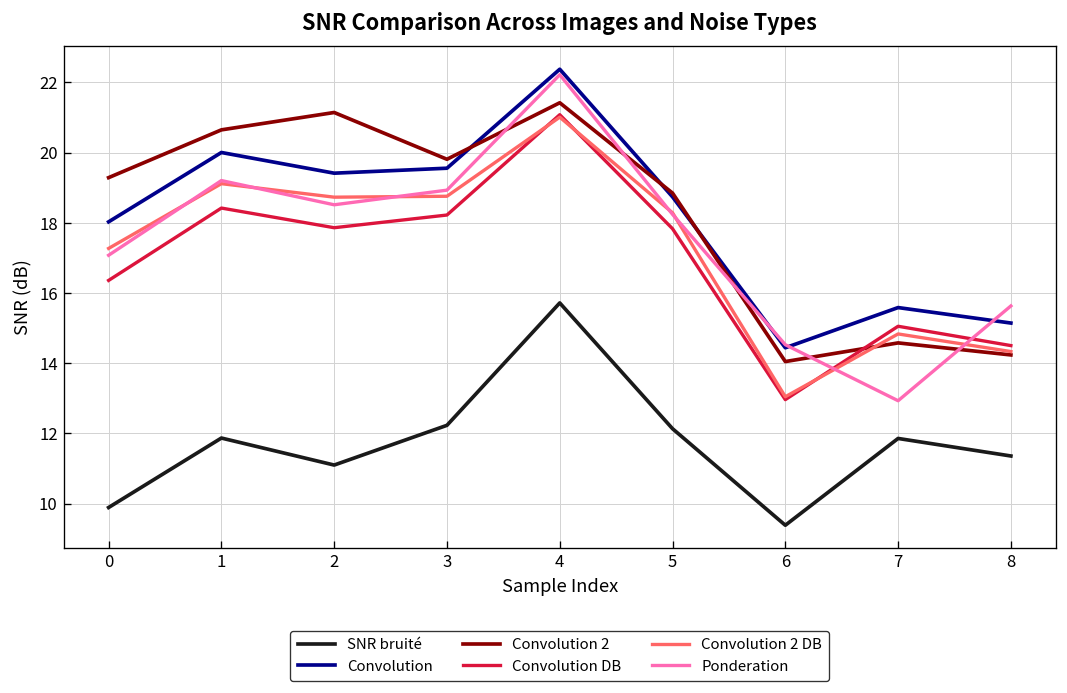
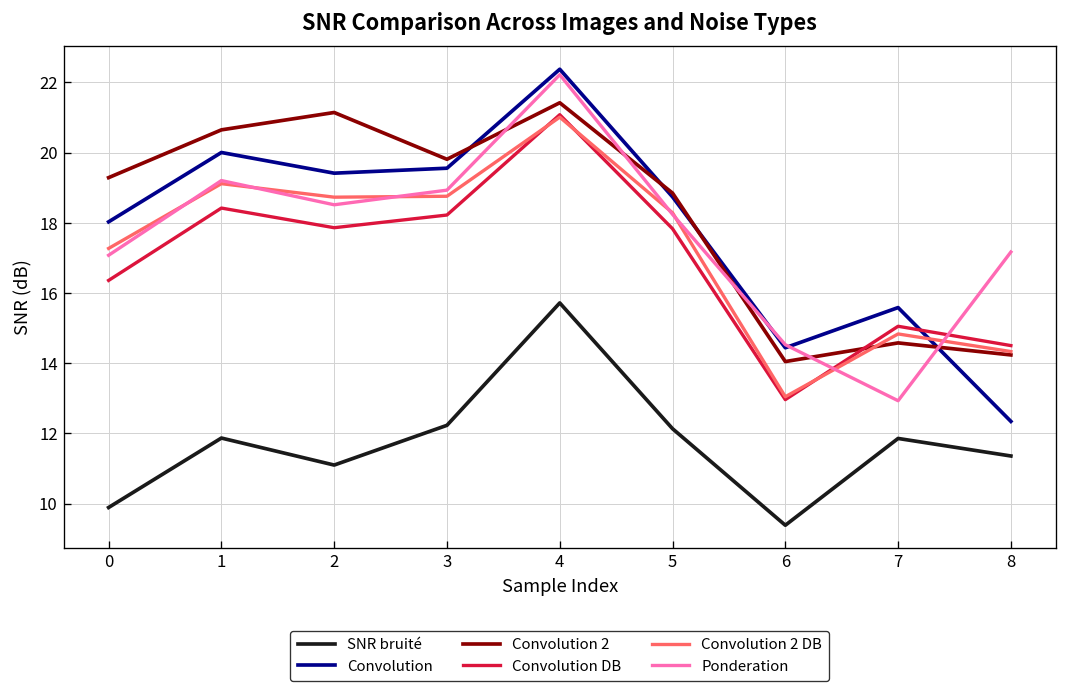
  {
    "SNR bruité": {
      "0": 9.9,
      "1": 11.9,
      "2": 11.1,
      "3": 12.2,
      "4": 15.7,
      "5": 12.1,
      "6": 9.4,
      "7": 11.9,
      "8": 11.4
    },
    "Convolution": {
      "0": 18.0,
      "1": 20.0,
      "2": 19.4,
      "3": 19.6,
      "4": 22.4,
      "5": 18.7,
      "6": 14.4,
      "7": 15.6,
-     "8": 15.1
+     "8": 12.3
    },
    "Convolution 2": {
      "0": 19.3,
      "1": 20.7,
      "2": 21.1,
      "3": 19.8,
      "4": 21.4,
      "5": 18.8,
      "6": 14.0,
      "7": 14.6,
      "8": 14.2
    },
    "Convolution DB": {
      "0": 16.4,
      "1": 18.4,
      "2": 17.9,
      "3": 18.2,
      "5": 17.8,
      "7": 15.1,
      "8": 14.5
    },
    "Convolution 2 DB": {
      "0": 17.3,
      "1": 19.1,
      "2": 18.7,
      "3": 18.8,
      "7": 14.8,
      "8": 14.3
    },
    "Ponderation": {
      "0": 17.1,
      "1": 19.2,
      "2": 18.5,
      "3": 18.9,
      "4": 22.2,
      "6": 14.5,
      "7": 12.9,
-     "8": 15.6
+     "8": 17.2
    }
  }
